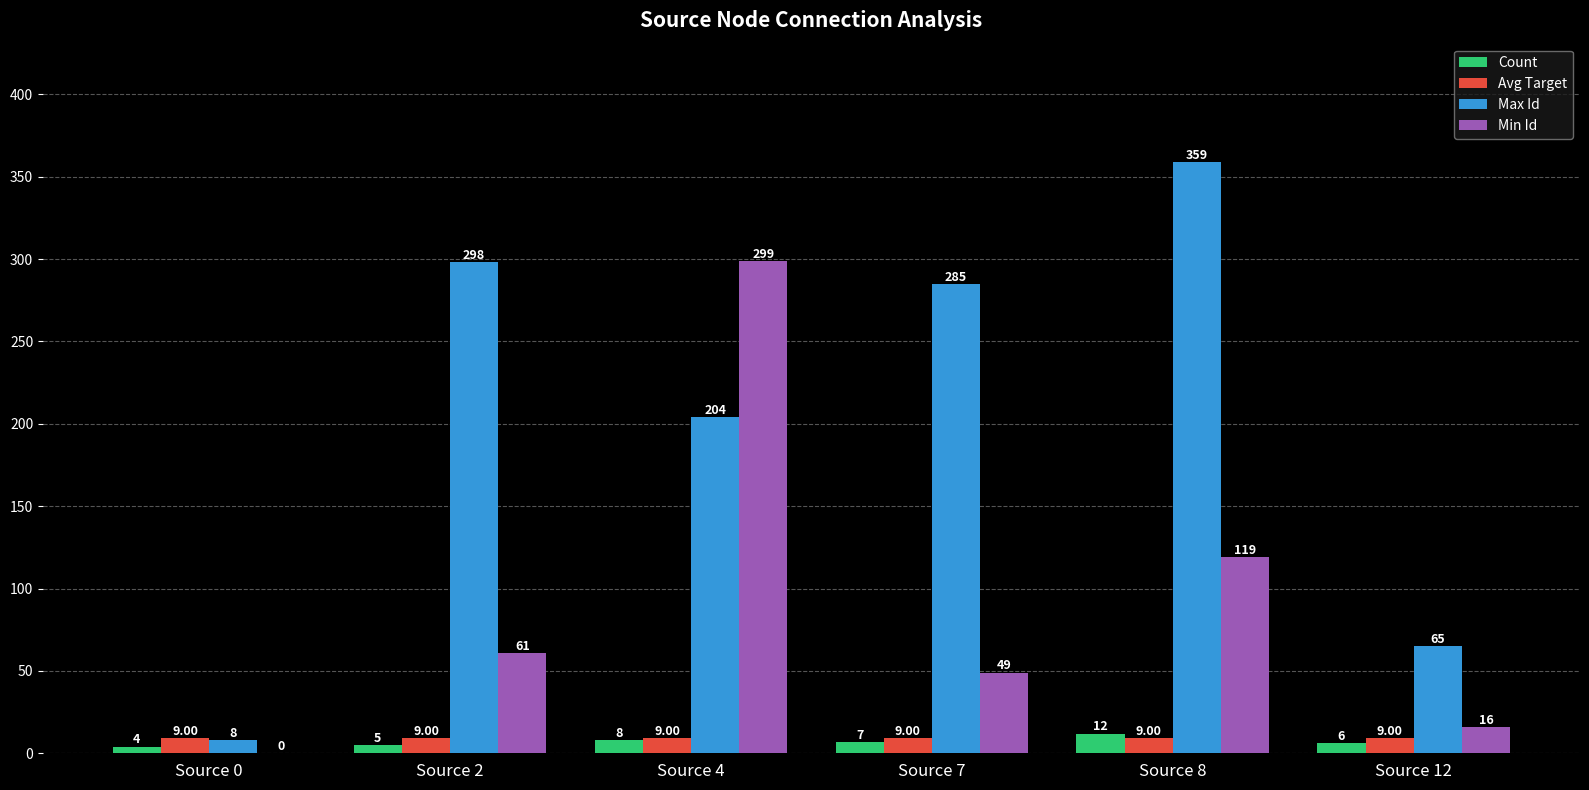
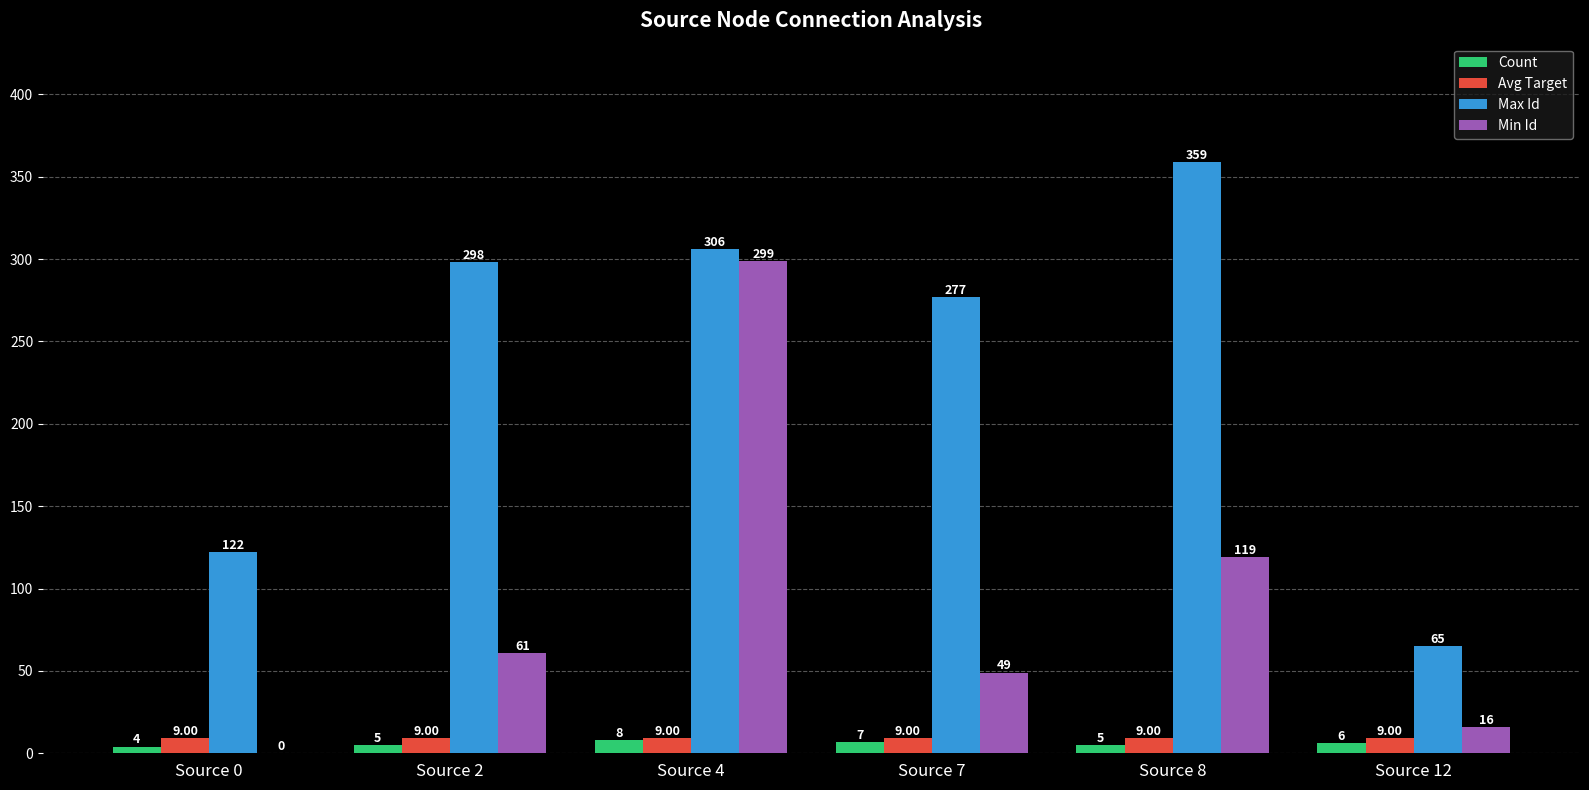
  {
    "Count": {
      "Source 0": 4,
      "Source 2": 5,
      "Source 4": 8,
      "Source 7": 7,
-     "Source 8": 12,
+     "Source 8": 5,
      "Source 12": 6
    },
    "Avg Target": {
      "Source 0": 9.00,
      "Source 2": 9.00,
      "Source 4": 9.00,
      "Source 7": 9.00,
      "Source 8": 9.00,
      "Source 12": 9.00
    },
    "Max Id": {
-     "Source 0": 8,
+     "Source 0": 122,
      "Source 2": 298,
-     "Source 4": 204,
-     "Source 7": 285,
+     "Source 4": 306,
+     "Source 7": 277,
      "Source 8": 359,
      "Source 12": 65
    },
    "Min Id": {
      "Source 0": 0,
      "Source 2": 61,
      "Source 4": 299,
      "Source 7": 49,
      "Source 8": 119,
      "Source 12": 16
    }
  }
